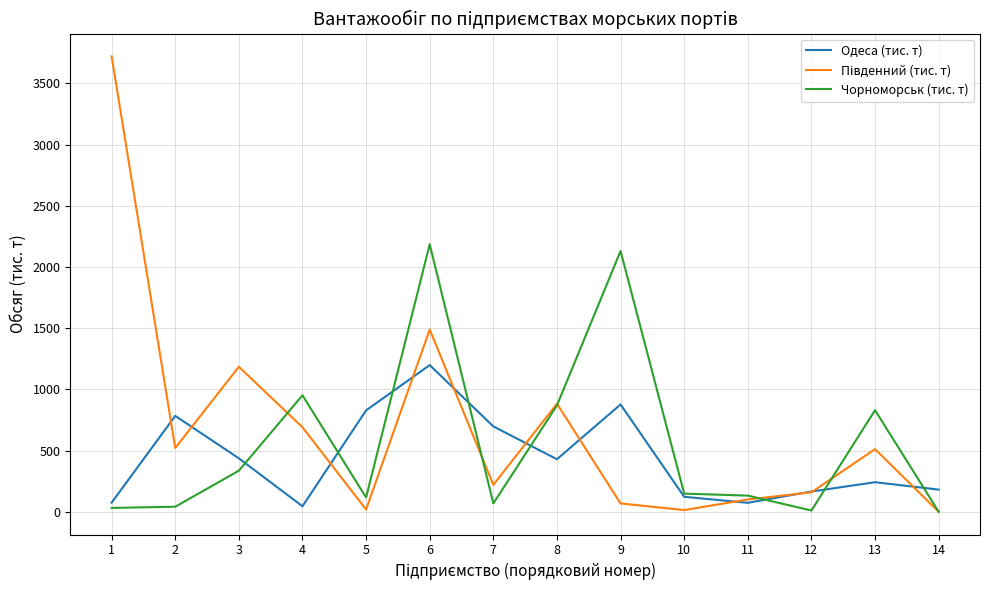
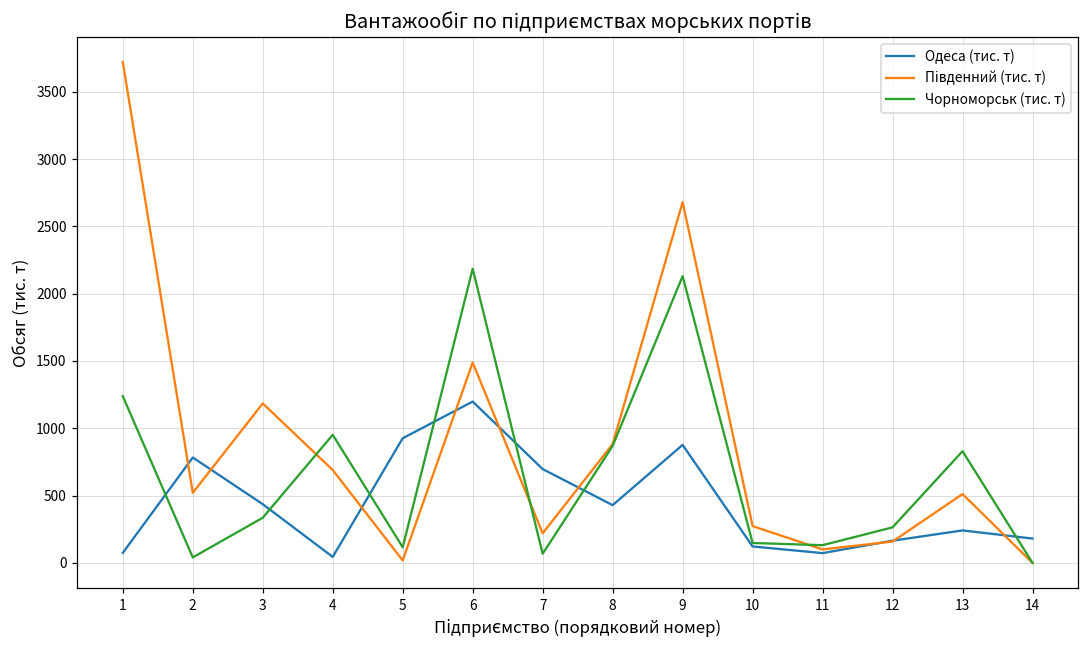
  {
    "Одеса (тис. т)": {
      "1": 70,
      "2": 780,
      "3": 440,
      "4": 40,
-     "5": 830,
+     "5": 930,
      "6": 1200,
      "7": 700,
      "8": 430,
      "9": 880,
      "10": 120,
      "11": 70,
      "13": 240,
      "14": 180
    },
    "Південний (тис. т)": {
      "1": 3720,
      "2": 520,
      "3": 1180,
      "4": 690,
      "5": 20,
      "6": 1490,
      "7": 220,
-     "9": 70,
-     "10": 10,
+     "9": 2680,
+     "10": 270,
      "11": 100,
      "13": 510
    },
    "Чорноморськ (тис. т)": {
-     "1": 30,
+     "1": 1240,
      "2": 40,
      "3": 340,
      "4": 950,
      "5": 120,
      "6": 2190,
      "7": 70,
      "9": 2130,
      "10": 150,
      "11": 130,
-     "12": 10,
+     "12": 260,
      "13": 830
    }
  }
